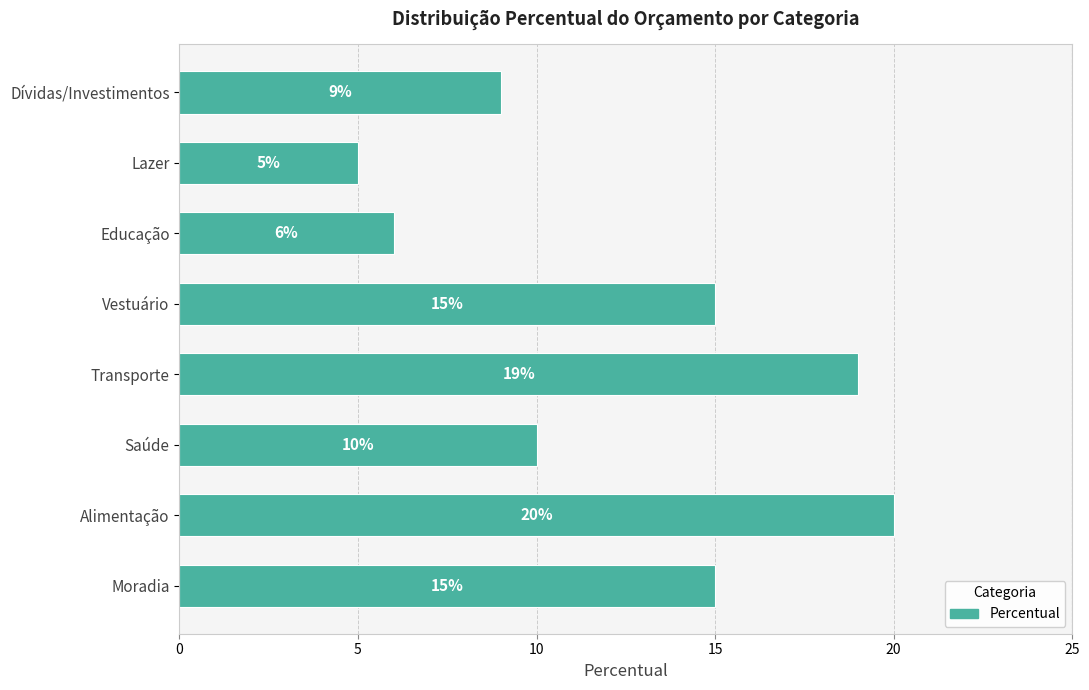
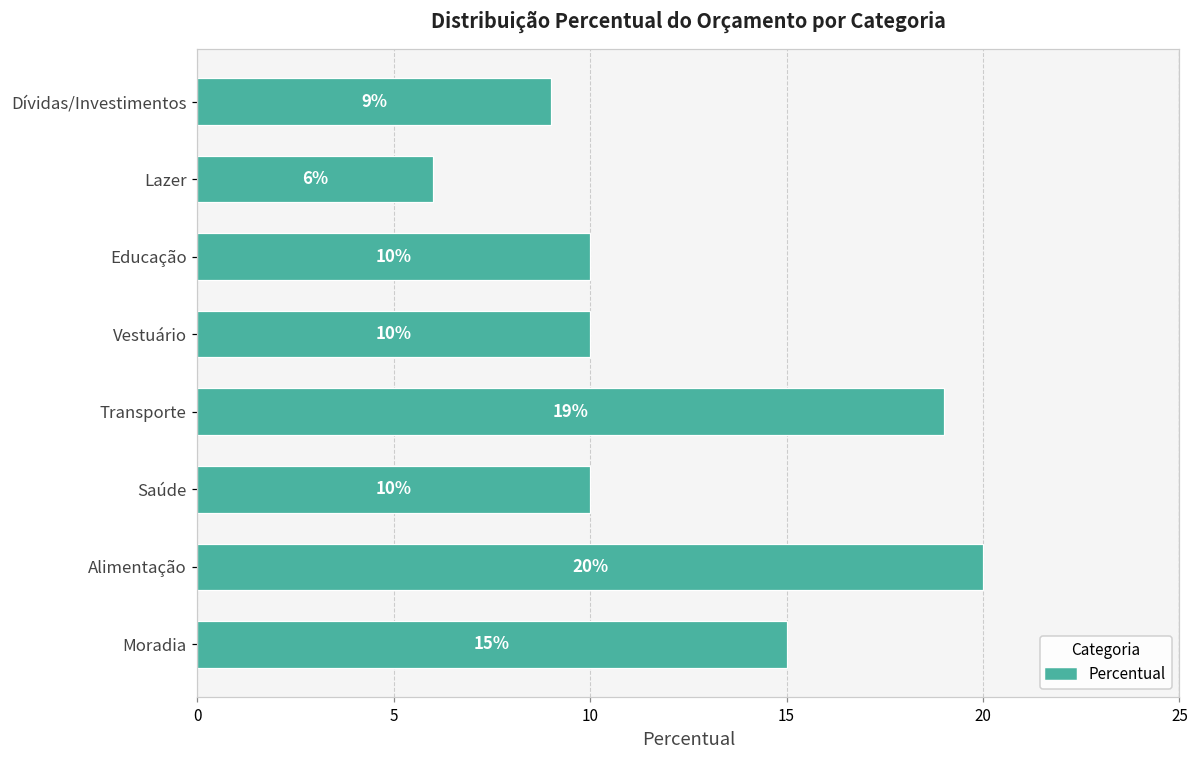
  {
    "Dívidas/Investimentos": "9%",
-   "Lazer": "5%",
-   "Educação": "6%",
-   "Vestuário": "15%",
+   "Lazer": "6%",
+   "Educação": "10%",
+   "Vestuário": "10%",
    "Transporte": "19%",
    "Saúde": "10%",
    "Alimentação": "20%",
    "Moradia": "15%"
  }
